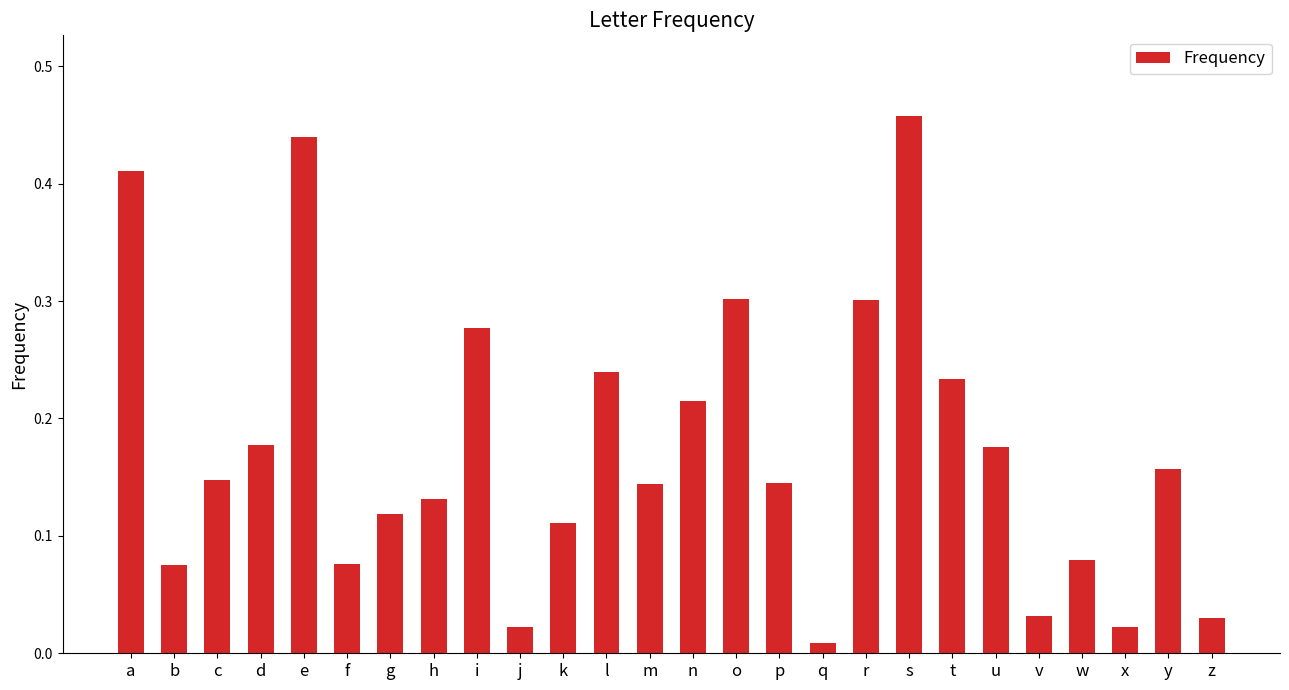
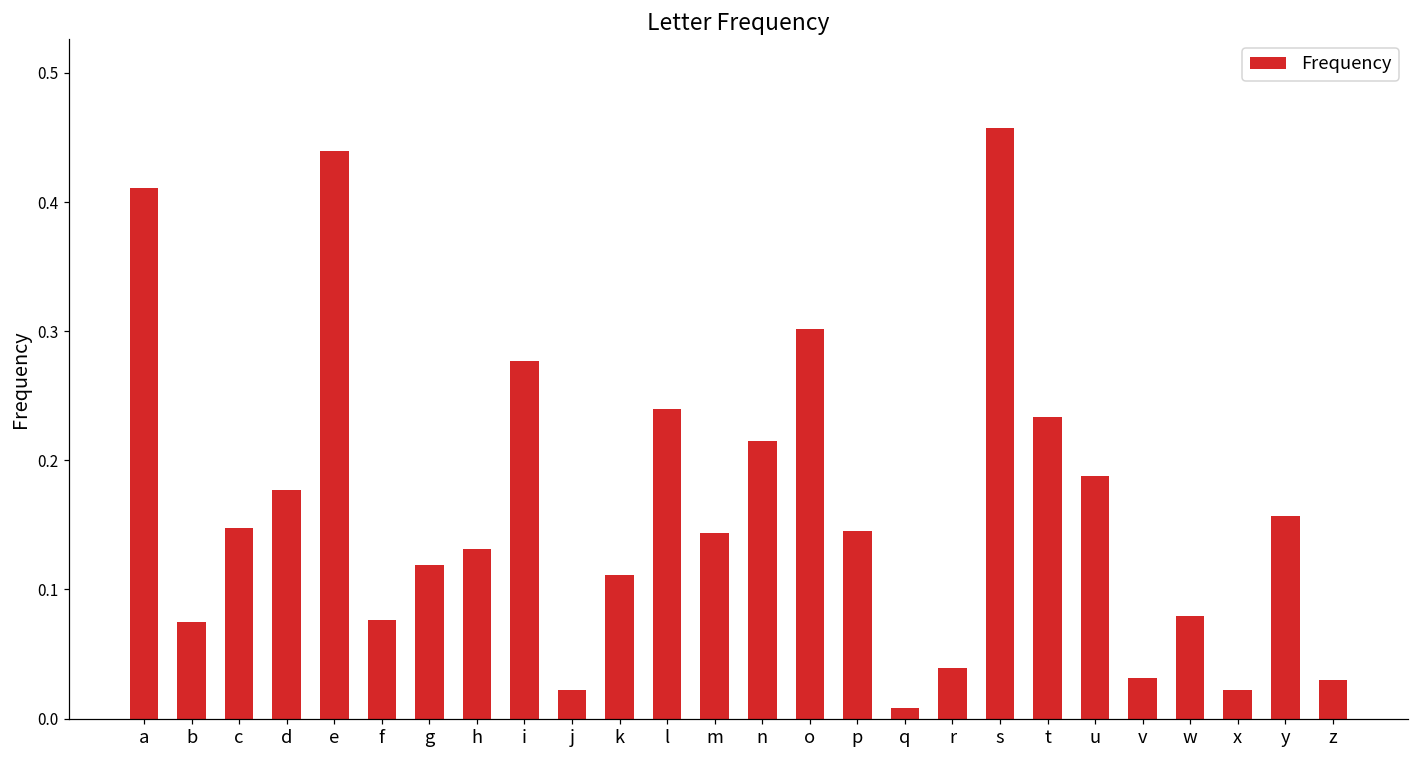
  {
    "a": 0.411,
    "b": 0.075,
    "c": 0.148,
    "d": 0.177,
    "e": 0.440,
    "f": 0.076,
    "g": 0.119,
    "h": 0.132,
    "i": 0.277,
    "j": 0.022,
    "k": 0.111,
    "l": 0.240,
    "m": 0.144,
    "n": 0.215,
    "o": 0.302,
    "p": 0.145,
    "q": 0.009,
-   "r": 0.301,
+   "r": 0.039,
    "s": 0.458,
    "t": 0.234,
-   "u": 0.175,
+   "u": 0.188,
    "v": 0.032,
    "w": 0.079,
    "x": 0.022,
    "y": 0.157,
    "z": 0.030
  }
